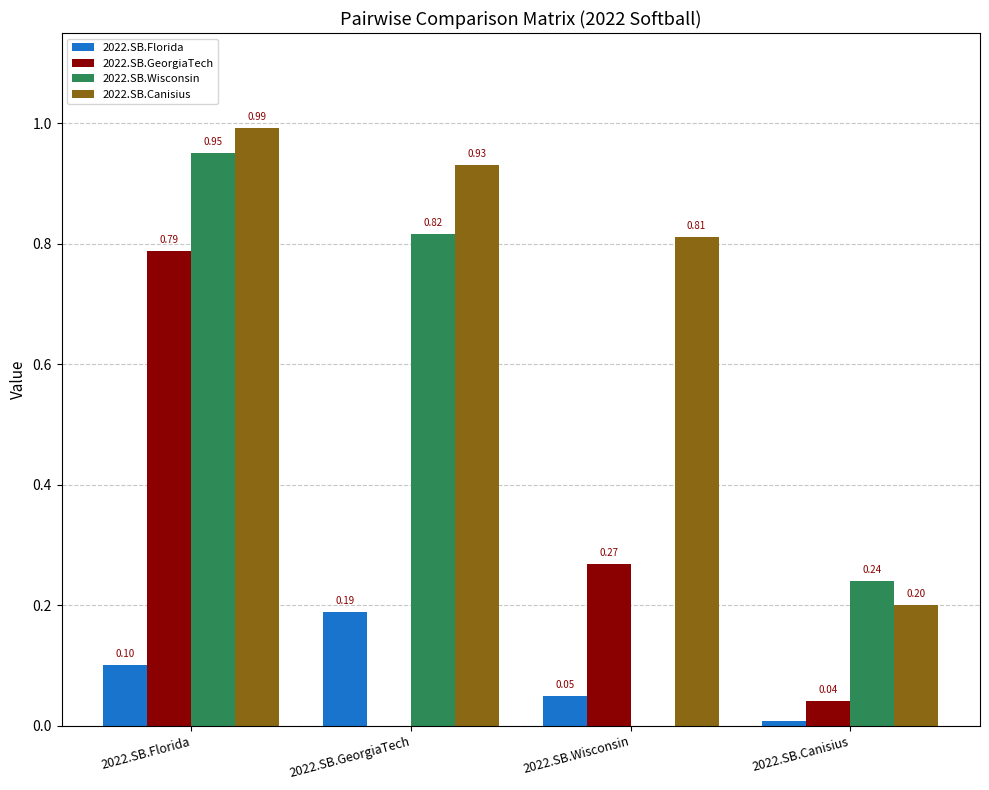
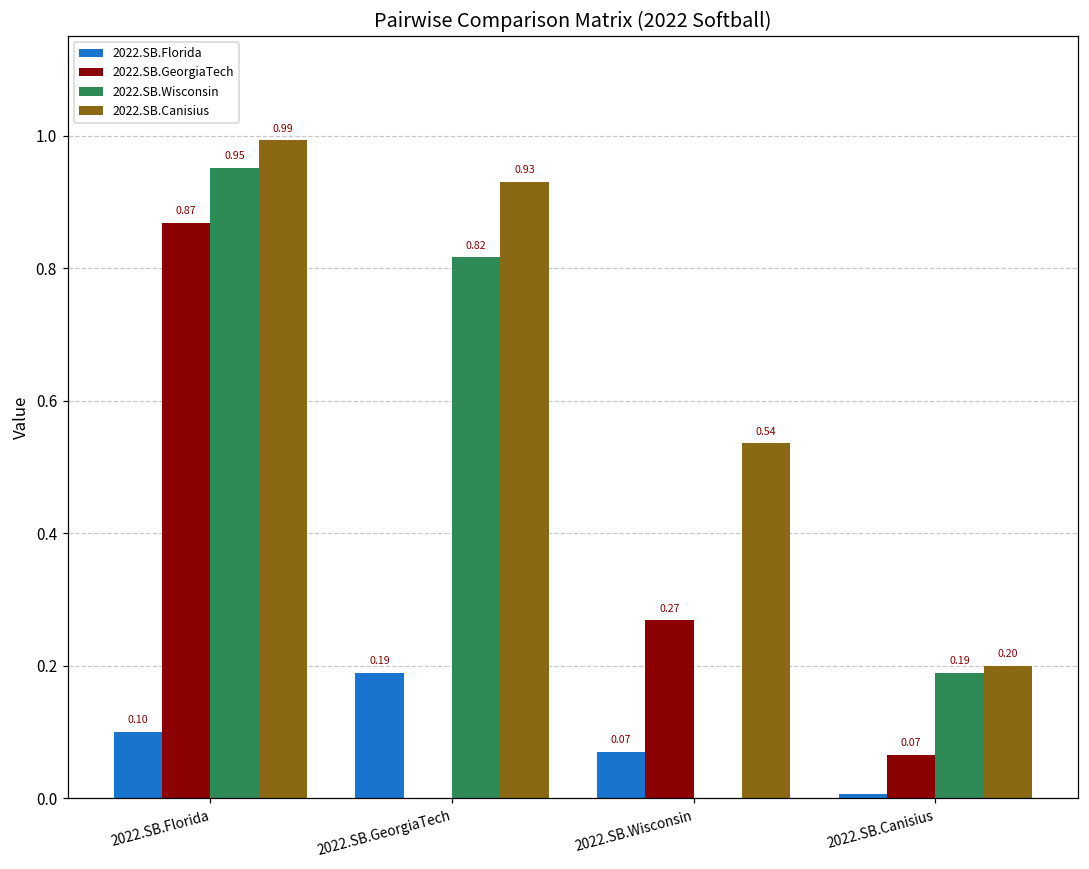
  {
    "2022.SB.Florida": {
      "2022.SB.Florida": 0.10,
      "2022.SB.GeorgiaTech": 0.19,
-     "2022.SB.Wisconsin": 0.05
+     "2022.SB.Wisconsin": 0.07
    },
    "2022.SB.GeorgiaTech": {
-     "2022.SB.Florida": 0.79,
+     "2022.SB.Florida": 0.87,
      "2022.SB.Wisconsin": 0.27,
-     "2022.SB.Canisius": 0.04
+     "2022.SB.Canisius": 0.07
    },
    "2022.SB.Wisconsin": {
      "2022.SB.Florida": 0.95,
      "2022.SB.GeorgiaTech": 0.82,
-     "2022.SB.Canisius": 0.24
+     "2022.SB.Canisius": 0.19
    },
    "2022.SB.Canisius": {
      "2022.SB.Florida": 0.99,
      "2022.SB.GeorgiaTech": 0.93,
-     "2022.SB.Wisconsin": 0.81,
+     "2022.SB.Wisconsin": 0.54,
      "2022.SB.Canisius": 0.20
    }
  }
